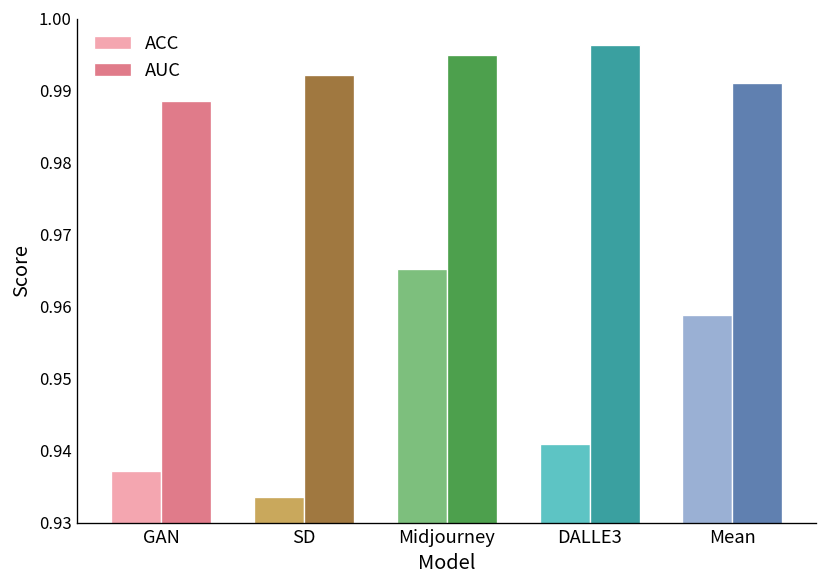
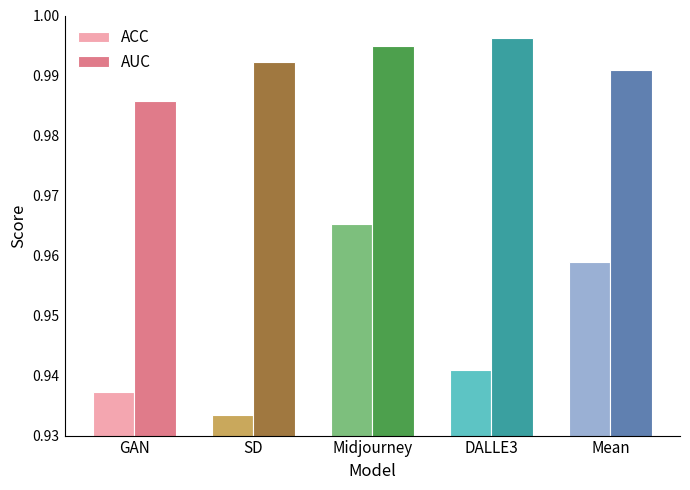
  {
    "ACC": {
      "GAN": 0.937,
      "SD": 0.934,
      "Midjourney": 0.965,
      "DALLE3": 0.941,
      "Mean": 0.959
    },
    "AUC": {
-     "GAN": 0.989,
+     "GAN": 0.986,
      "SD": 0.992,
      "Midjourney": 0.995,
      "DALLE3": 0.996,
      "Mean": 0.991
    }
  }
